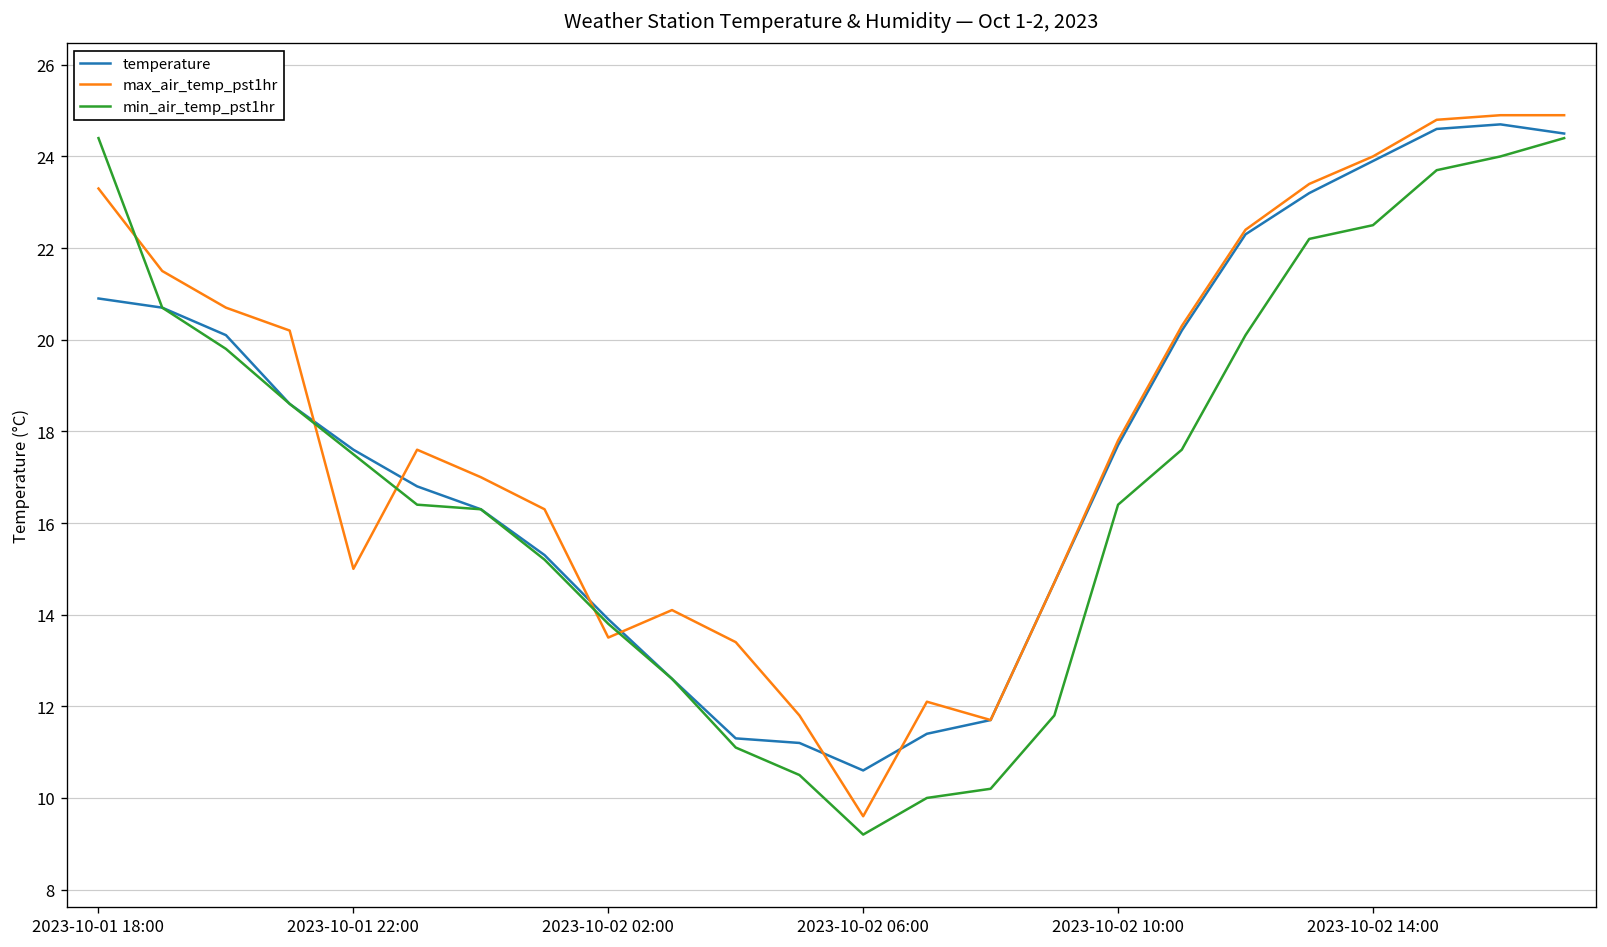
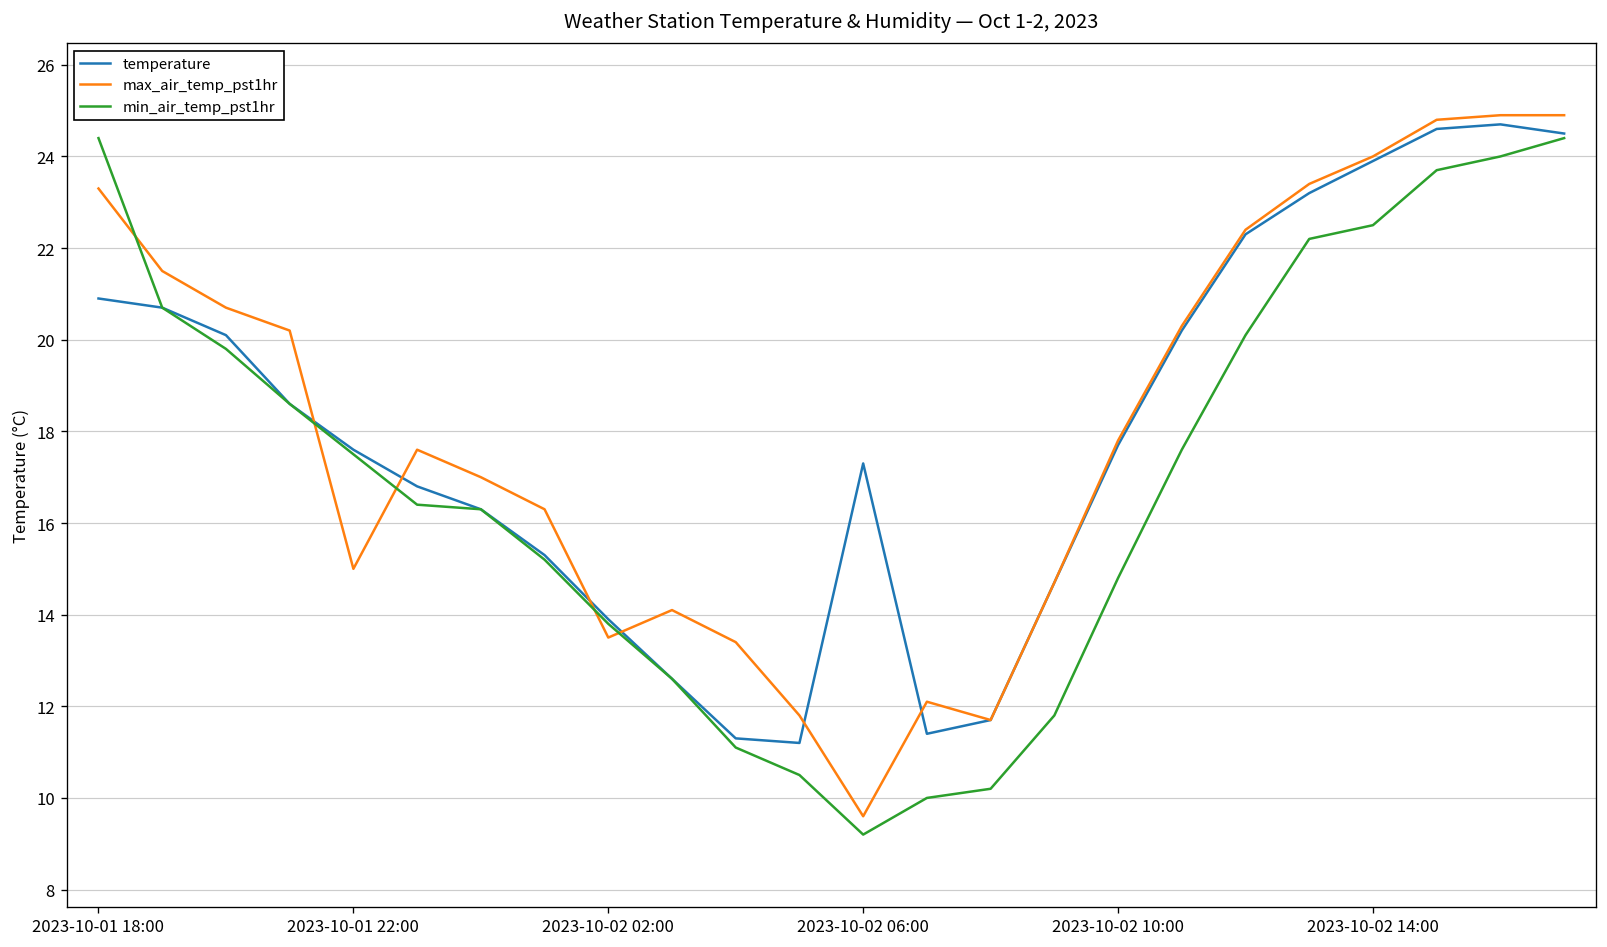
  {
    "temperature": {
      "2023-10-01 18:00": 20.9,
      "2023-10-01 22:00": 17.6,
      "2023-10-02 02:00": 13.9,
-     "2023-10-02 06:00": 10.6,
+     "2023-10-02 06:00": 17.3,
      "2023-10-02 10:00": 17.7,
      "2023-10-02 14:00": 23.9
    },
    "max_air_temp_pst1hr": {
      "2023-10-01 18:00": 23.3,
      "2023-10-01 22:00": 15.0,
      "2023-10-02 02:00": 13.5,
      "2023-10-02 06:00": 9.6,
      "2023-10-02 10:00": 17.8,
      "2023-10-02 14:00": 24.0
    },
    "min_air_temp_pst1hr": {
      "2023-10-01 18:00": 24.4,
      "2023-10-01 22:00": 17.5,
      "2023-10-02 02:00": 13.8,
      "2023-10-02 06:00": 9.2,
-     "2023-10-02 10:00": 16.4,
+     "2023-10-02 10:00": 14.8,
      "2023-10-02 14:00": 22.5
    }
  }
